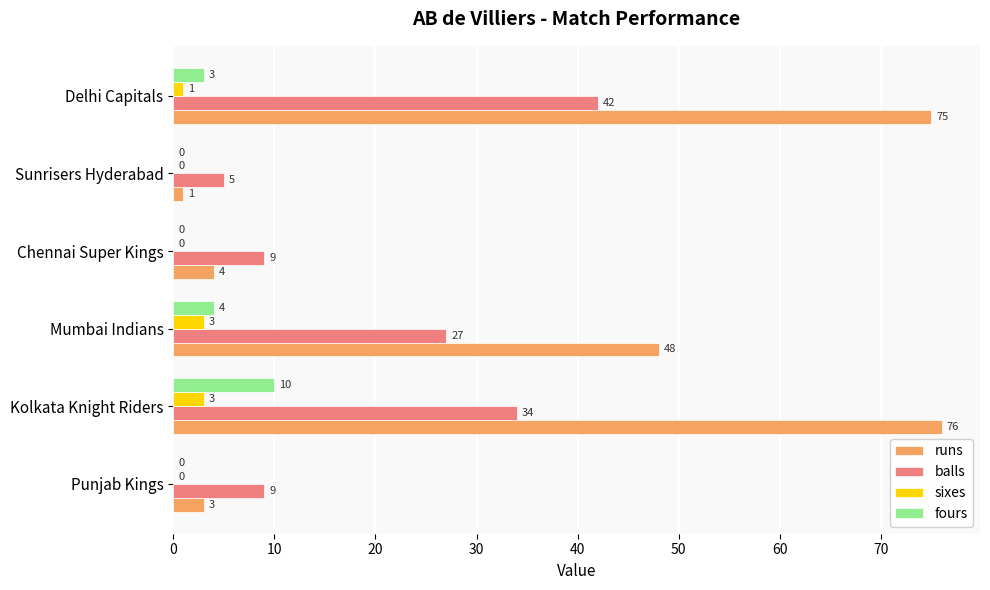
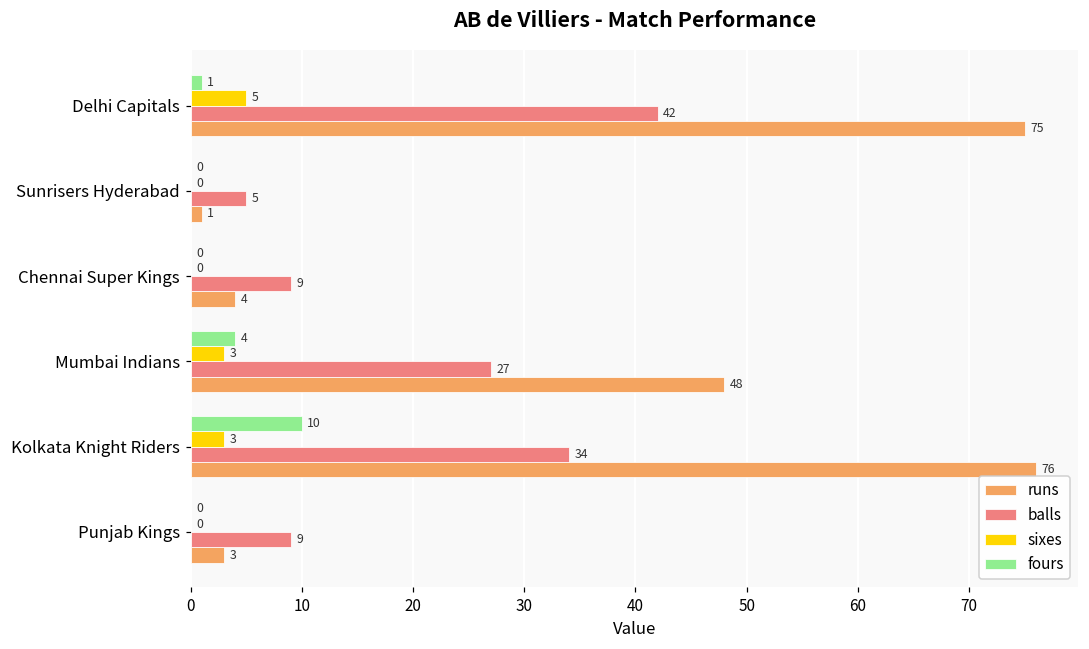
  {
    "sixes": {
-     "Delhi Capitals": 1,
+     "Delhi Capitals": 5,
      "Sunrisers Hyderabad": 0,
      "Chennai Super Kings": 0,
      "Mumbai Indians": 3,
      "Kolkata Knight Riders": 3,
      "Punjab Kings": 0
    },
    "fours": {
-     "Delhi Capitals": 3,
+     "Delhi Capitals": 1,
      "Sunrisers Hyderabad": 0,
      "Chennai Super Kings": 0,
      "Mumbai Indians": 4,
      "Kolkata Knight Riders": 10,
      "Punjab Kings": 0
    }
  }
